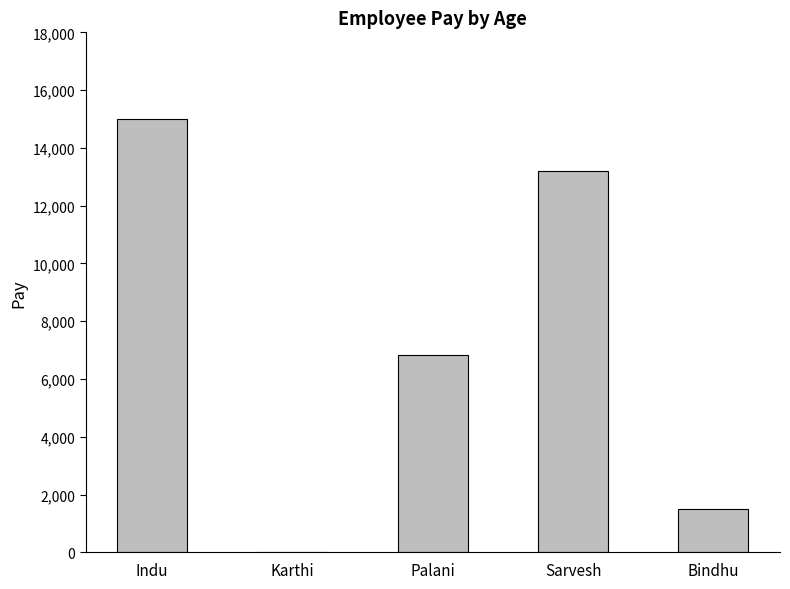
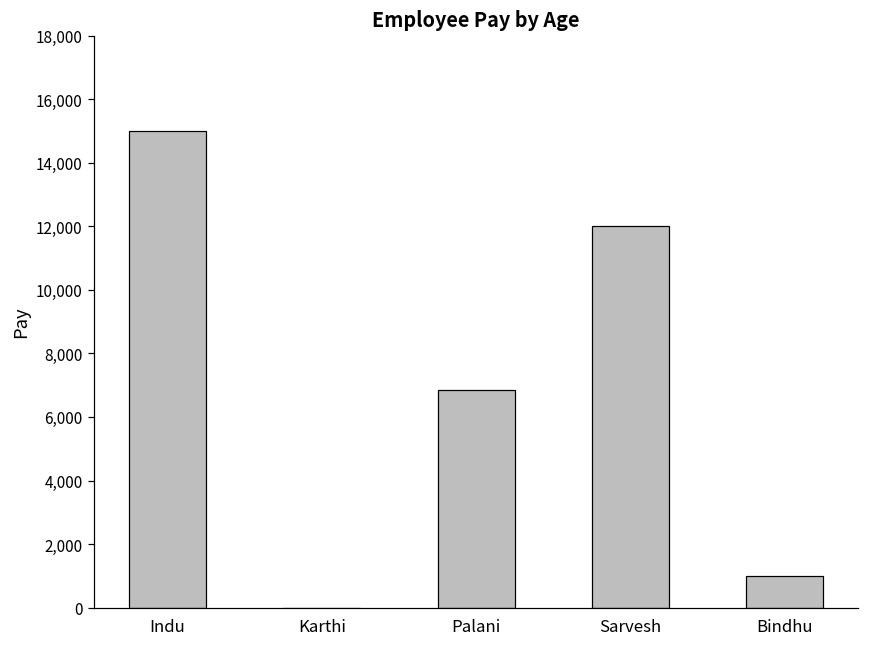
  {
    "Indu": "15,000",
    "Karthi": "0",
    "Palani": "6,800",
-   "Sarvesh": "13,200",
-   "Bindhu": "1,500"
+   "Sarvesh": "12,000",
+   "Bindhu": "1,000"
  }
